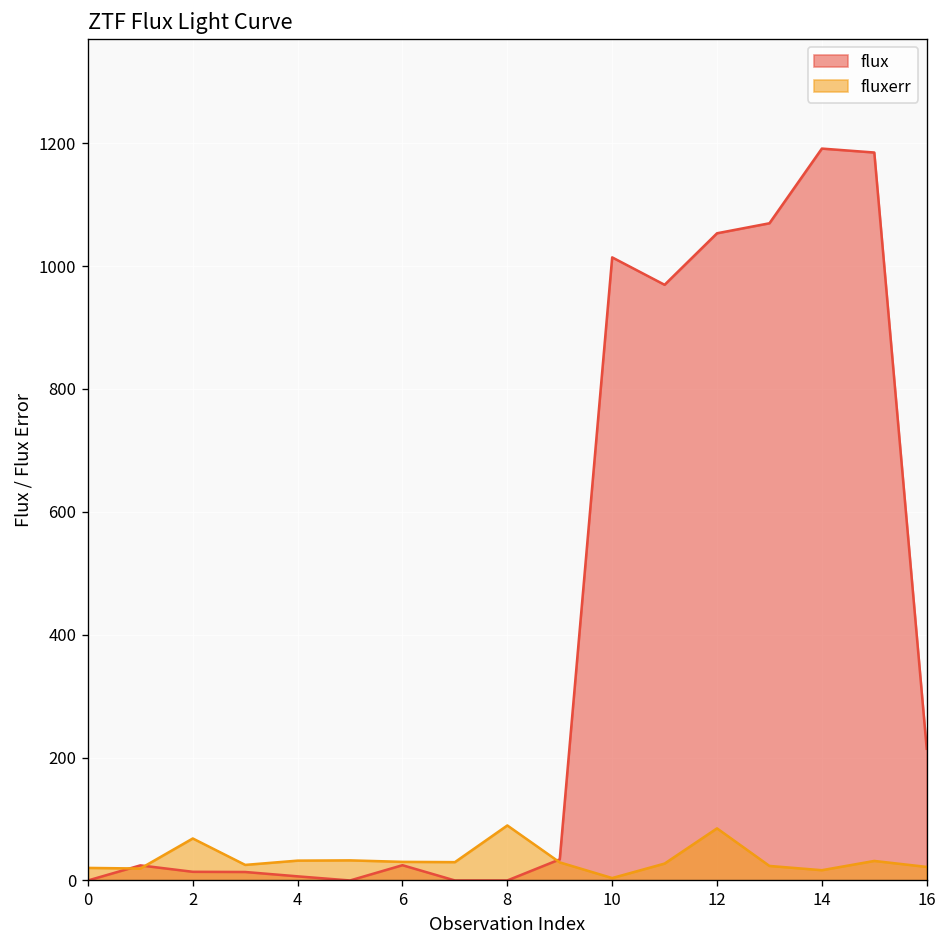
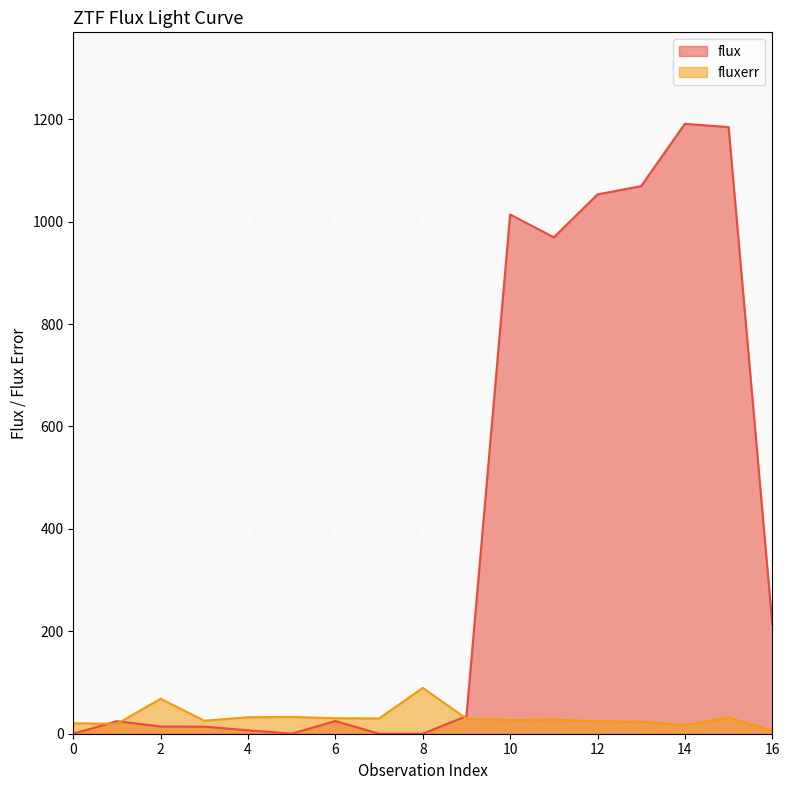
  {
    "flux": {
      "0": 0,
      "2": 10,
      "4": 10,
      "6": 20,
      "8": 0,
      "10": 1010,
      "12": 1050,
      "14": 1190,
      "16": 210
    },
    "fluxerr": {
      "0": 20,
      "2": 70,
      "4": 30,
      "6": 30,
      "8": 90,
-     "10": 0,
-     "12": 80,
+     "10": 30,
+     "12": 20,
      "14": 20,
-     "16": 20
+     "16": 10
    }
  }
